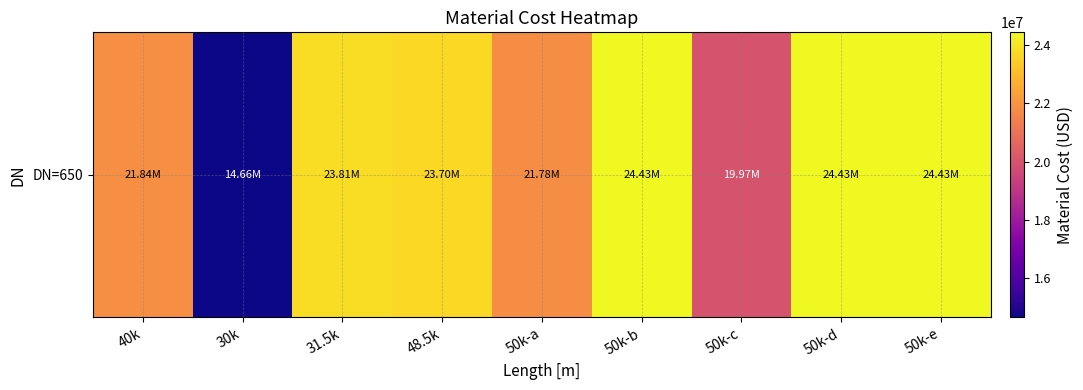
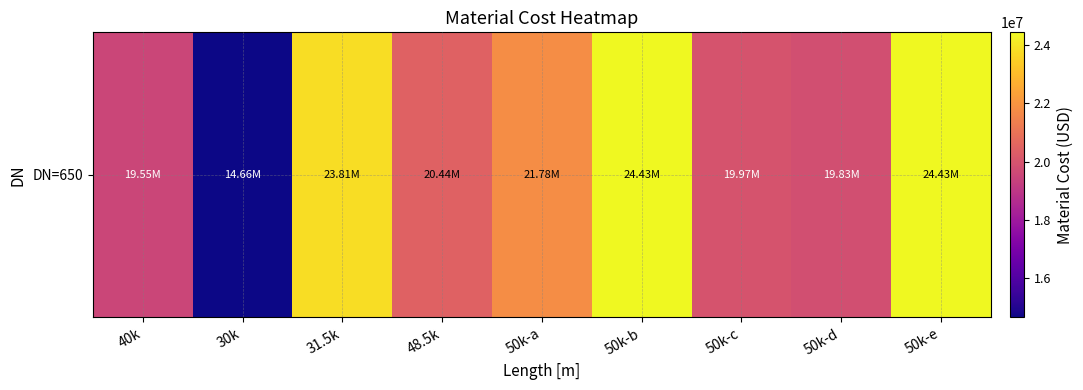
  {
    "DN=650": {
-     "40k": "21.84M",
+     "40k": "19.55M",
      "30k": "14.66M",
      "31.5k": "23.81M",
-     "48.5k": "23.70M",
+     "48.5k": "20.44M",
      "50k-a": "21.78M",
      "50k-b": "24.43M",
      "50k-c": "19.97M",
-     "50k-d": "24.43M",
+     "50k-d": "19.83M",
      "50k-e": "24.43M"
    }
  }
